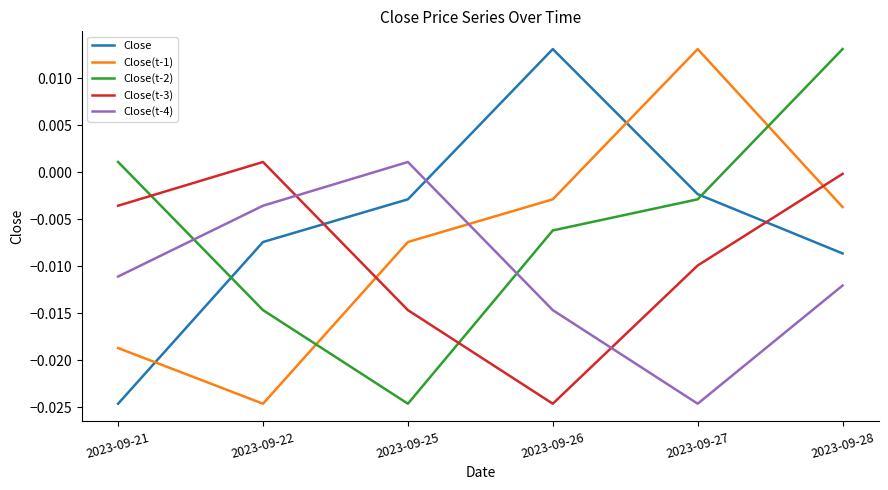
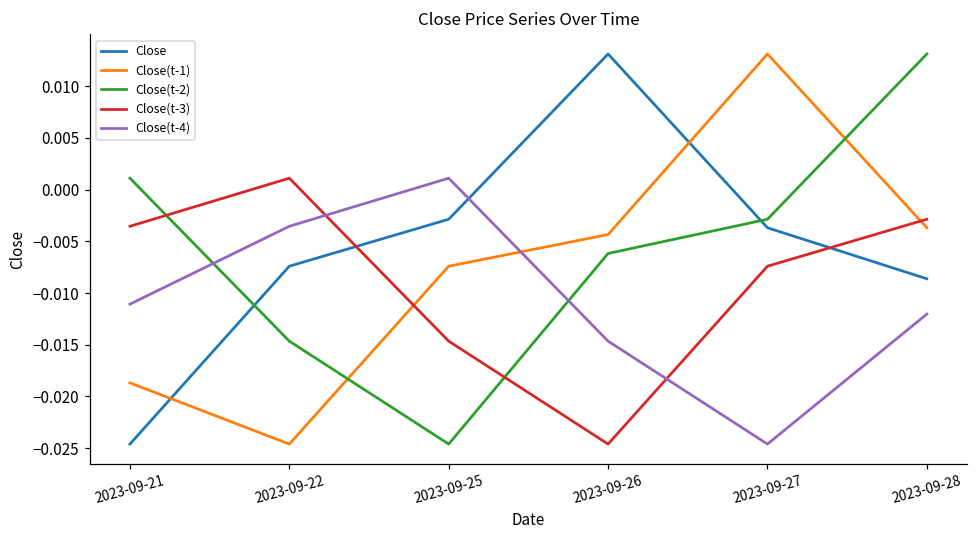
  {
    "Close": {
      "2023-09-21": -0.025,
      "2023-09-22": -0.007,
      "2023-09-25": -0.003,
      "2023-09-26": 0.013,
-     "2023-09-27": -0.002,
+     "2023-09-27": -0.004,
      "2023-09-28": -0.009
    },
    "Close(t-1)": {
      "2023-09-21": -0.019,
      "2023-09-22": -0.025,
      "2023-09-25": -0.007,
-     "2023-09-26": -0.003,
+     "2023-09-26": -0.004,
      "2023-09-27": 0.013,
      "2023-09-28": -0.004
    },
    "Close(t-2)": {
      "2023-09-21": 0.001,
      "2023-09-22": -0.015,
      "2023-09-25": -0.025,
      "2023-09-26": -0.006,
      "2023-09-27": -0.003,
      "2023-09-28": 0.013
    },
    "Close(t-3)": {
      "2023-09-21": -0.004,
      "2023-09-22": 0.001,
      "2023-09-25": -0.015,
      "2023-09-26": -0.025,
-     "2023-09-27": -0.010,
-     "2023-09-28": 0.000
+     "2023-09-27": -0.007,
+     "2023-09-28": -0.003
    },
    "Close(t-4)": {
      "2023-09-21": -0.011,
      "2023-09-22": -0.004,
      "2023-09-25": 0.001,
      "2023-09-26": -0.015,
      "2023-09-27": -0.025,
      "2023-09-28": -0.012
    }
  }
